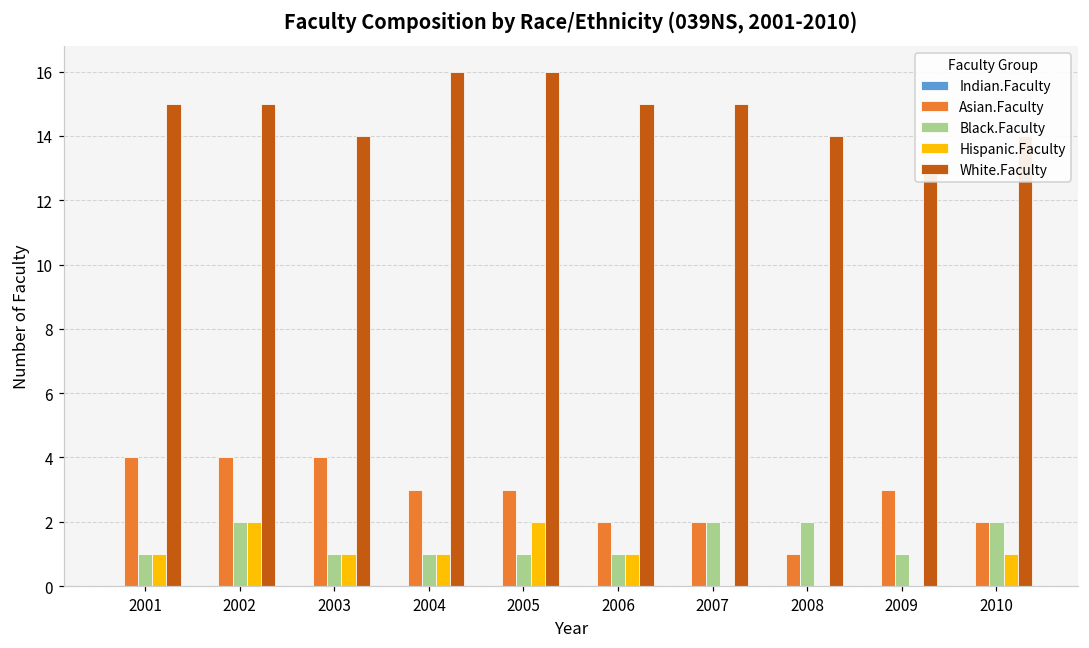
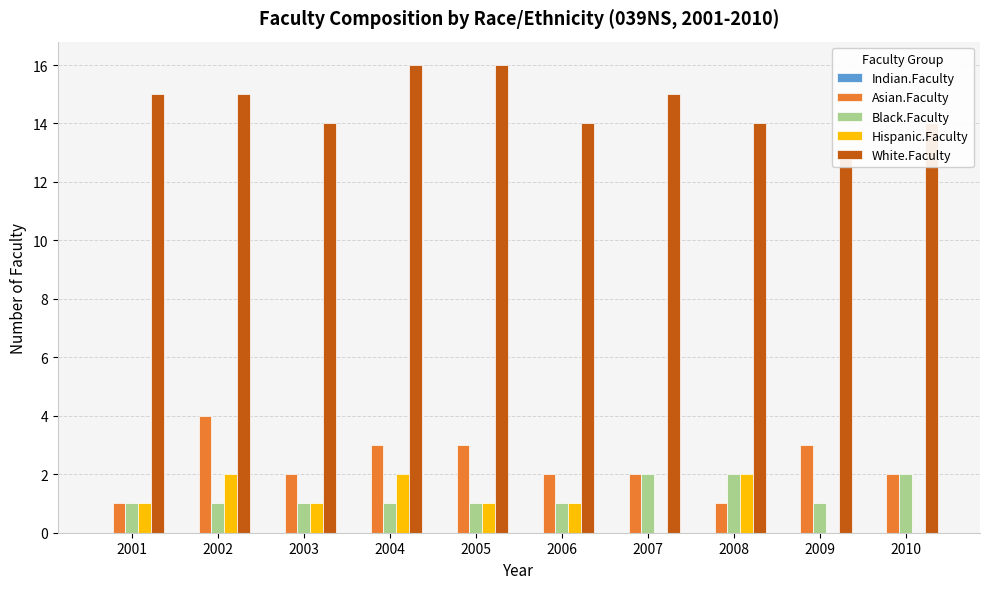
  {
    "Indian.Faculty": {
      "2001": 0,
      "2002": 0,
      "2003": 0,
      "2004": 0,
      "2005": 0,
      "2006": 0,
      "2007": 0,
      "2008": 0,
      "2009": 0,
      "2010": 0
    },
    "Asian.Faculty": {
-     "2001": 4,
+     "2001": 1,
      "2002": 4,
-     "2003": 4,
+     "2003": 2,
      "2004": 3,
      "2005": 3,
      "2006": 2,
      "2007": 2,
      "2008": 1,
      "2009": 3,
      "2010": 2
    },
    "Black.Faculty": {
      "2001": 1,
-     "2002": 2,
+     "2002": 1,
      "2003": 1,
      "2004": 1,
      "2005": 1,
      "2006": 1,
      "2007": 2,
      "2008": 2,
      "2009": 1,
      "2010": 2
    },
    "Hispanic.Faculty": {
      "2001": 1,
      "2002": 2,
      "2003": 1,
-     "2004": 1,
-     "2005": 2,
+     "2004": 2,
+     "2005": 1,
      "2006": 1,
      "2007": 0,
-     "2008": 0,
+     "2008": 2,
      "2009": 0,
-     "2010": 1
+     "2010": 0
    },
    "White.Faculty": {
      "2001": 15,
      "2002": 15,
      "2003": 14,
      "2004": 16,
      "2005": 16,
-     "2006": 15,
+     "2006": 14,
      "2007": 15,
      "2008": 14
    }
  }
